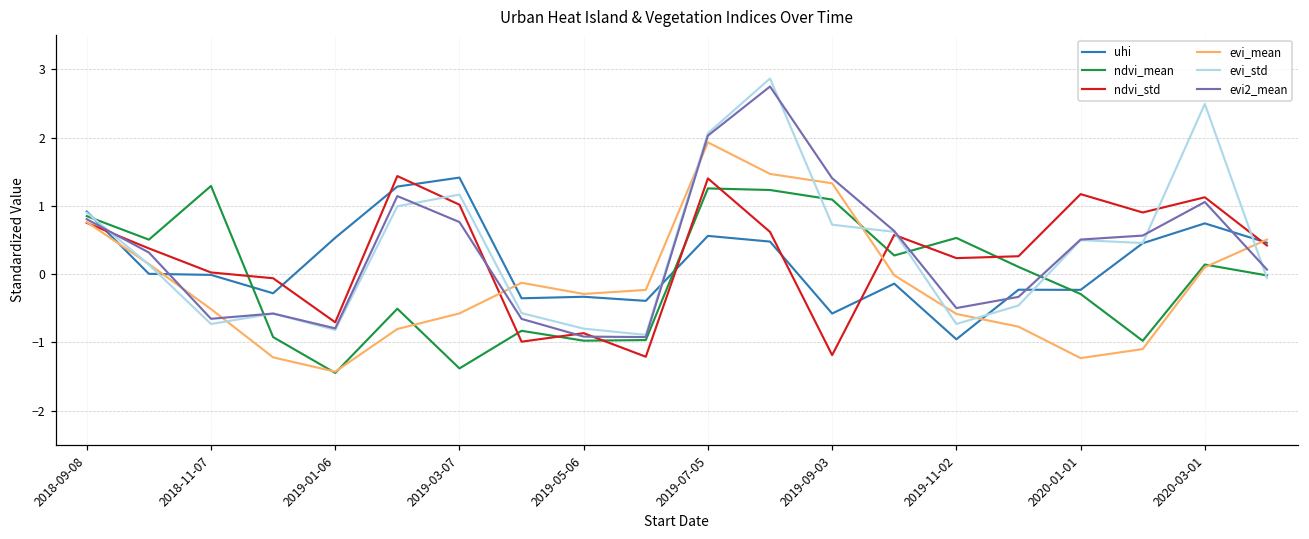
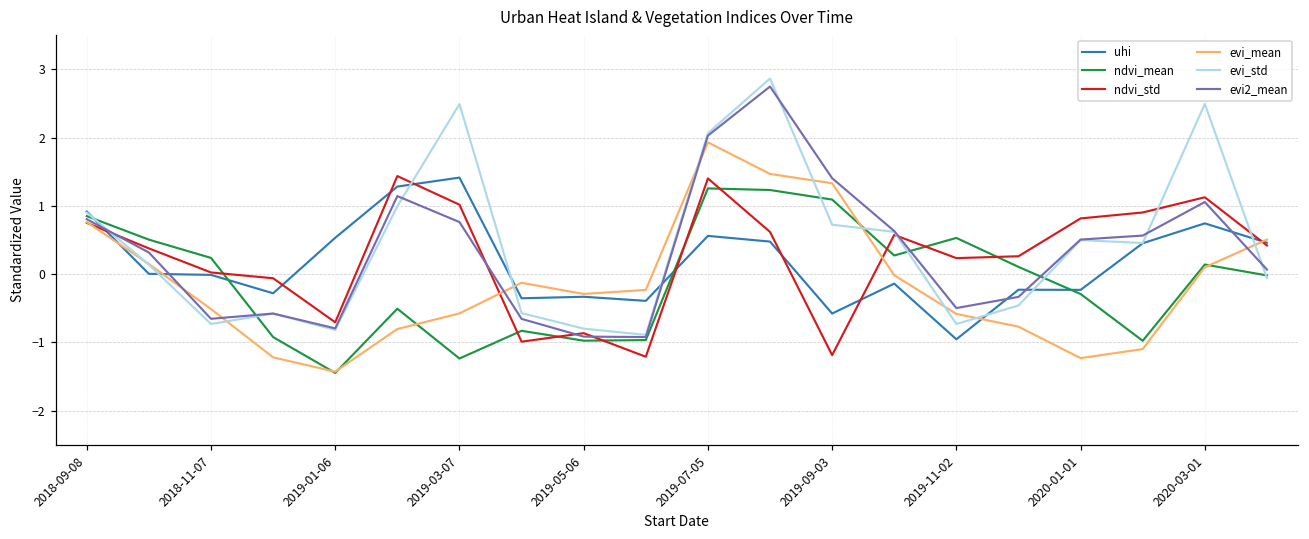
  {
    "uhi": {
      "2019-01-06": 0.5,
      "2019-03-07": 1.4,
      "2019-05-06": -0.3,
      "2019-07-05": 0.6,
      "2019-09-03": -0.6,
      "2019-11-02": -1.0,
      "2020-01-01": -0.2,
      "2020-03-01": 0.7
    },
    "ndvi_mean": {
      "2018-09-08": 0.9,
-     "2018-11-07": 1.3,
-     "2019-03-07": -1.4,
+     "2018-11-07": 0.2,
+     "2019-03-07": -1.2,
      "2019-05-06": -1.0,
      "2019-07-05": 1.3,
      "2019-09-03": 1.1,
      "2019-11-02": 0.5,
      "2020-01-01": -0.3
    },
    "ndvi_std": {
      "2019-01-06": -0.7,
      "2019-03-07": 1.0,
      "2019-05-06": -0.9,
      "2019-07-05": 1.4,
      "2019-09-03": -1.2,
      "2019-11-02": 0.2,
-     "2020-01-01": 1.2,
+     "2020-01-01": 0.8,
      "2020-03-01": 1.1
    },
    "evi_mean": {
      "2018-11-07": -0.5,
      "2019-03-07": -0.6,
      "2019-05-06": -0.3,
      "2019-07-05": 1.9,
      "2019-09-03": 1.3,
      "2019-11-02": -0.6,
      "2020-01-01": -1.2
    },
    "evi_std": {
      "2018-11-07": -0.7,
-     "2019-03-07": 1.2,
+     "2019-03-07": 2.5,
      "2019-05-06": -0.8,
      "2019-09-03": 0.7,
      "2019-11-02": -0.7,
      "2020-03-01": 2.5
    },
    "evi2_mean": {
      "2018-09-08": 0.8,
      "2018-11-07": -0.7,
      "2019-03-07": 0.8,
      "2019-05-06": -0.9,
      "2019-09-03": 1.4,
      "2019-11-02": -0.5,
      "2020-03-01": 1.1
    }
  }
